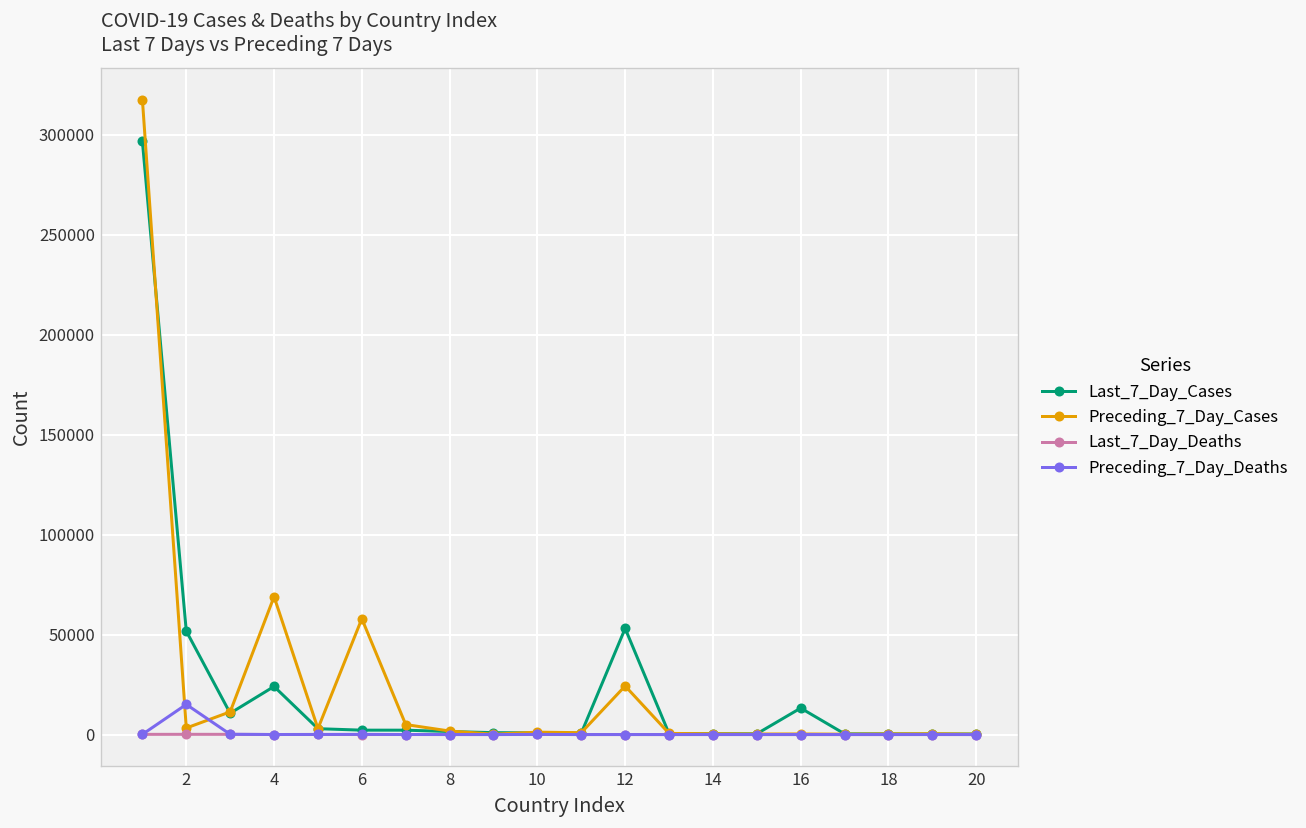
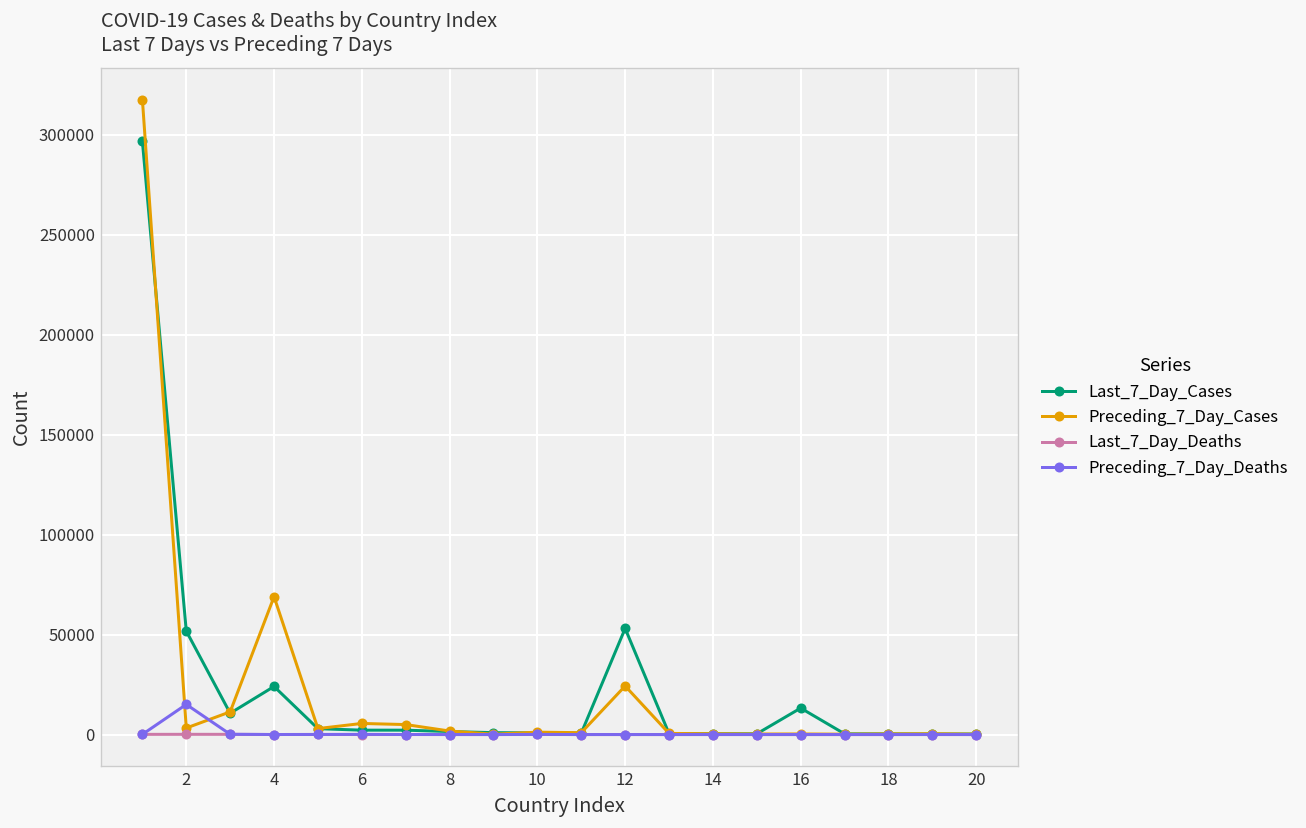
  {
    "Last_7_Day_Cases": {
      "2": 52000,
      "4": 24000,
      "6": 2000,
      "12": 53000,
      "16": 13000
    },
    "Preceding_7_Day_Cases": {
      "2": 3000,
      "4": 69000,
-     "6": 58000,
+     "6": 6000,
      "12": 24000
    },
    "Last_7_Day_Deaths": {
      "2": 0
    },
    "Preceding_7_Day_Deaths": {
      "2": 15000
    }
  }
